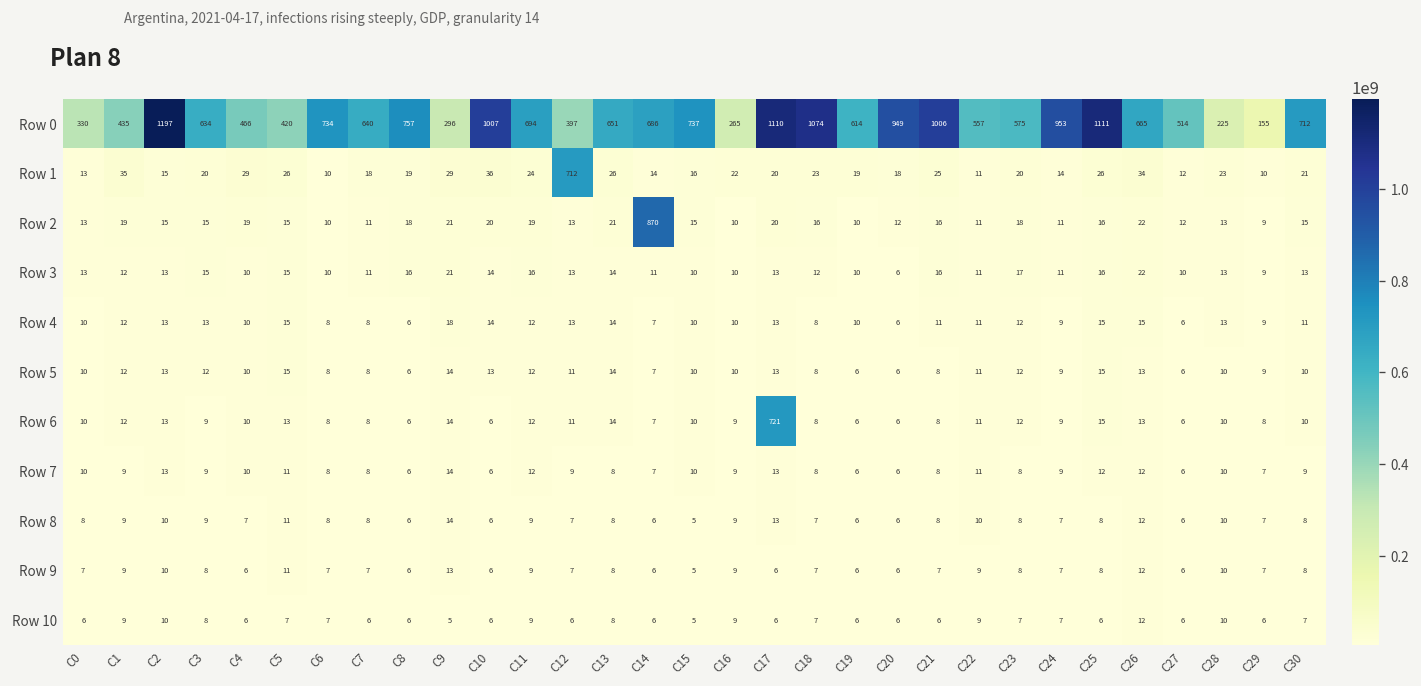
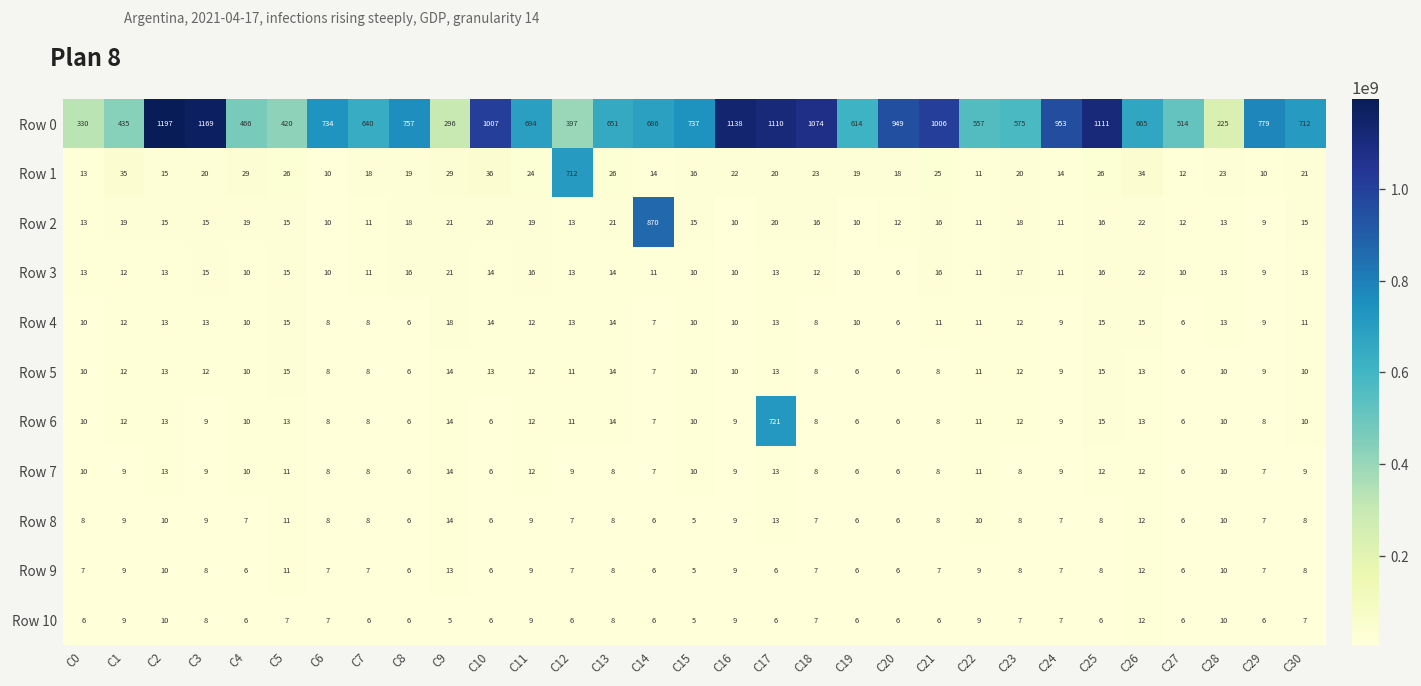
  {
    "Row 0": {
      "C0": 330,
      "C1": 435,
      "C2": 1197,
-     "C3": 634,
+     "C3": 1169,
      "C4": 466,
      "C5": 420,
      "C6": 734,
      "C7": 640,
      "C8": 757,
      "C9": 296,
      "C10": 1007,
      "C11": 694,
      "C12": 397,
      "C13": 651,
      "C14": 686,
      "C15": 737,
-     "C16": 265,
+     "C16": 1138,
      "C17": 1110,
      "C18": 1074,
      "C19": 614,
      "C20": 949,
      "C21": 1006,
      "C22": 557,
      "C23": 575,
      "C24": 953,
      "C25": 1111,
      "C26": 665,
      "C27": 514,
      "C28": 225,
-     "C29": 155,
+     "C29": 779,
      "C30": 712
    }
  }
